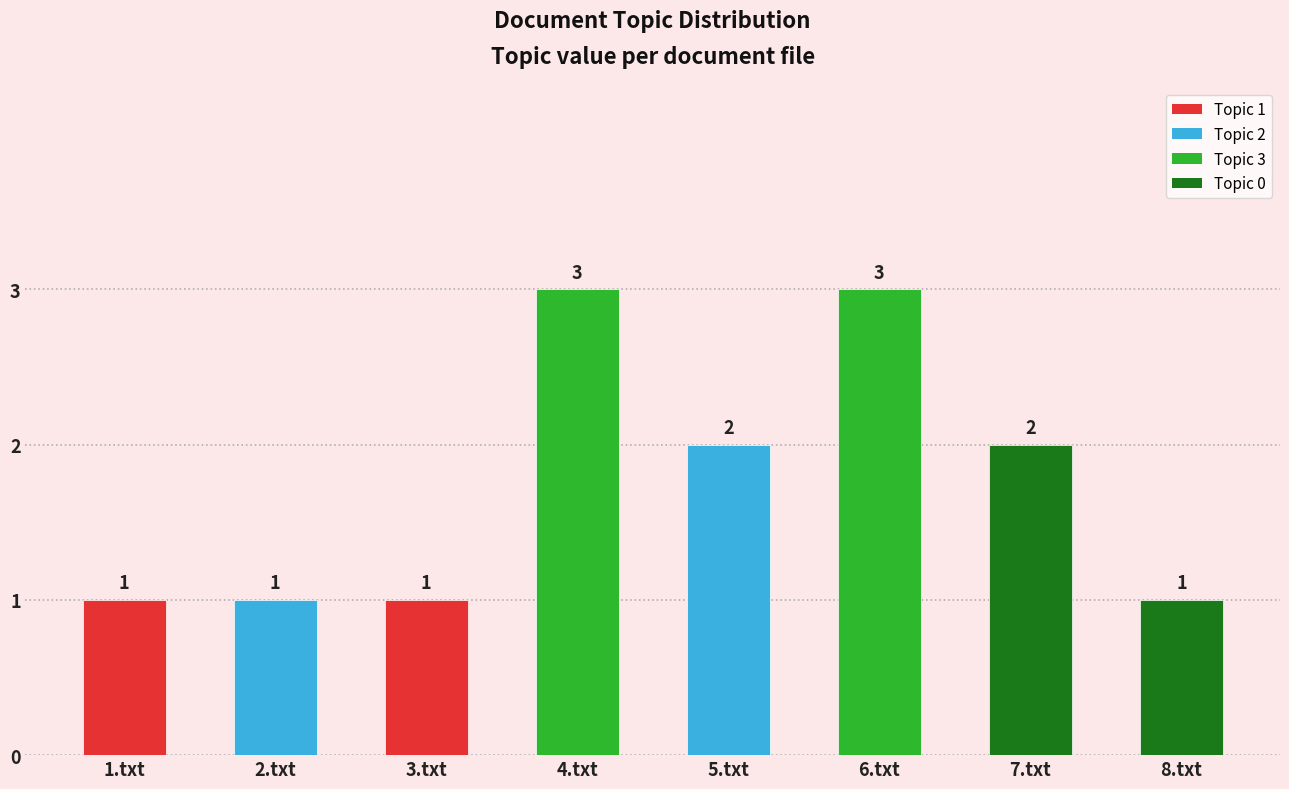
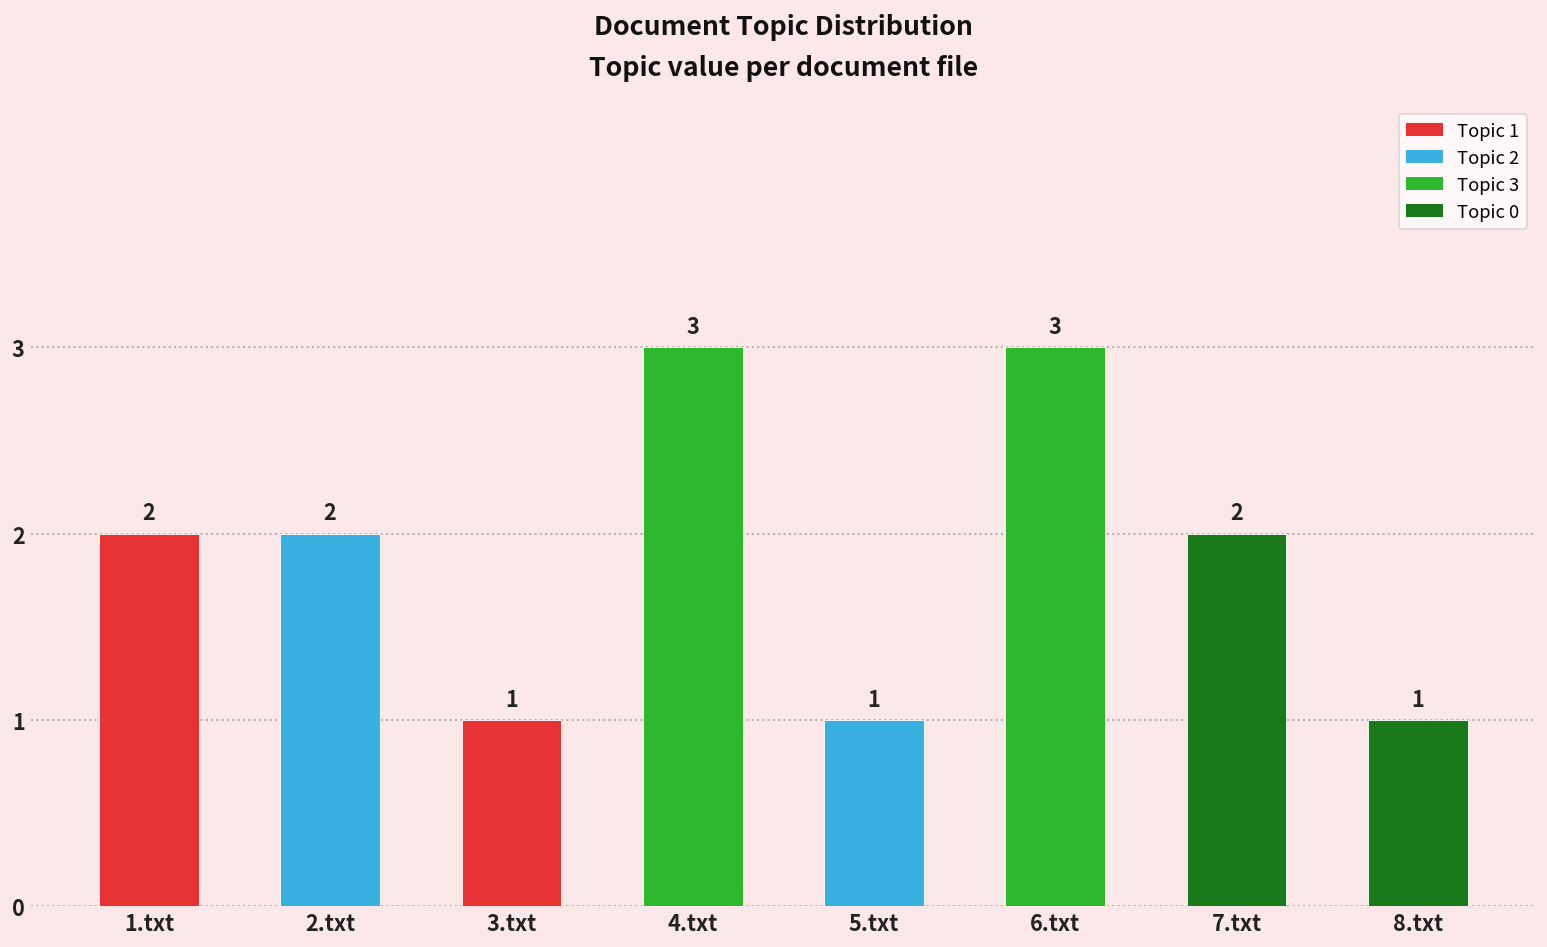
  {
-   "1.txt": 1,
-   "2.txt": 1,
+   "1.txt": 2,
+   "2.txt": 2,
    "3.txt": 1,
    "4.txt": 3,
-   "5.txt": 2,
+   "5.txt": 1,
    "6.txt": 3,
    "7.txt": 2,
    "8.txt": 1
  }
